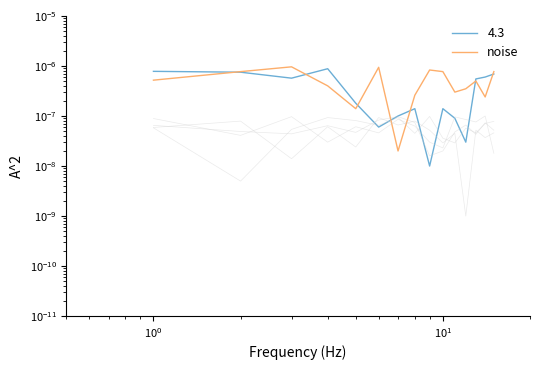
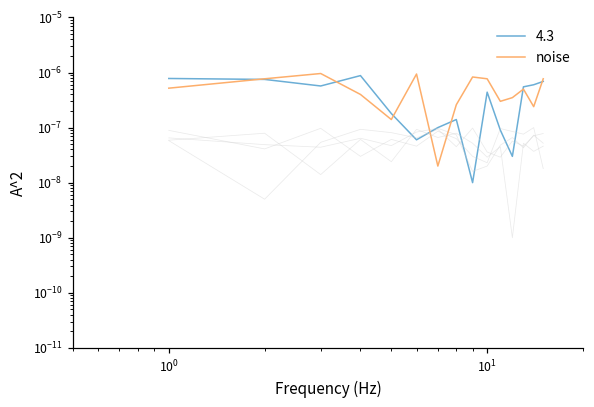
  {
    "4.3": {
      "10^0": 0.0000008,
-     "10^1": 0.00000014
+     "10^1": 0.0000004
    },
    "noise": {
      "10^0": 0.0000005,
      "10^1": 0.0000008
    }
  }
